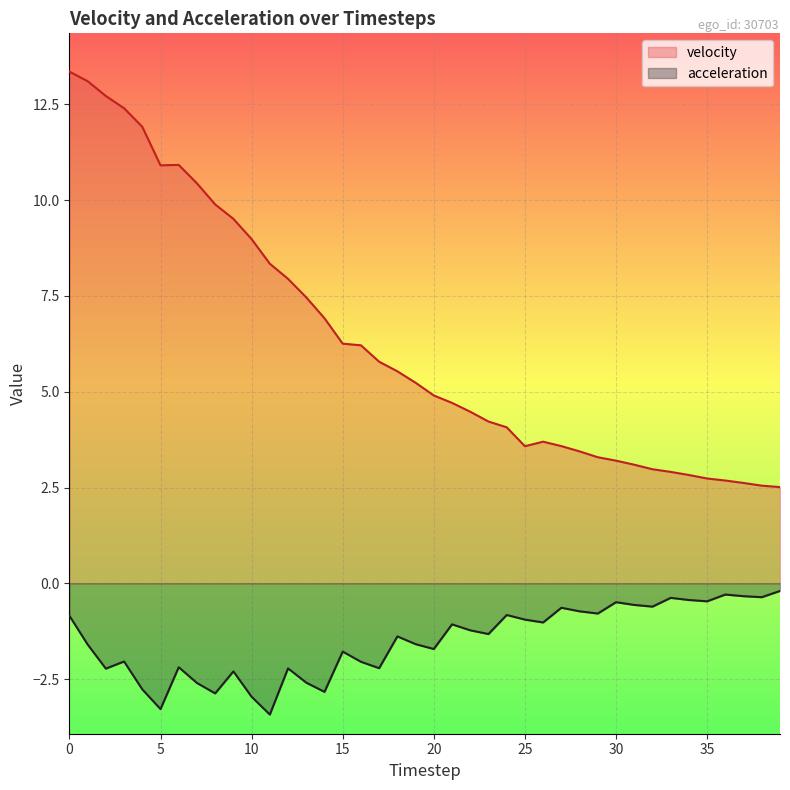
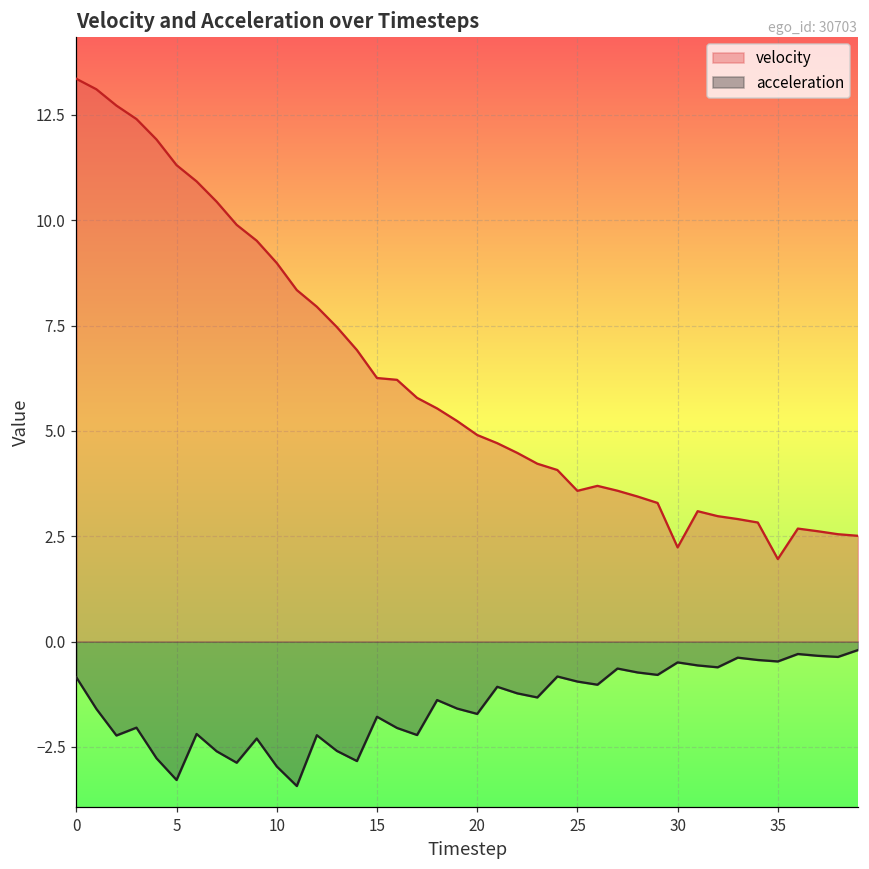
  {
    "velocity": {
      "0": 13.4,
-     "5": 10.9,
+     "5": 11.3,
      "10": 9.0,
      "15": 6.3,
      "20": 4.9,
      "25": 3.6,
-     "30": 3.2,
-     "35": 2.7
+     "30": 2.2,
+     "35": 2.0
    }
  }
